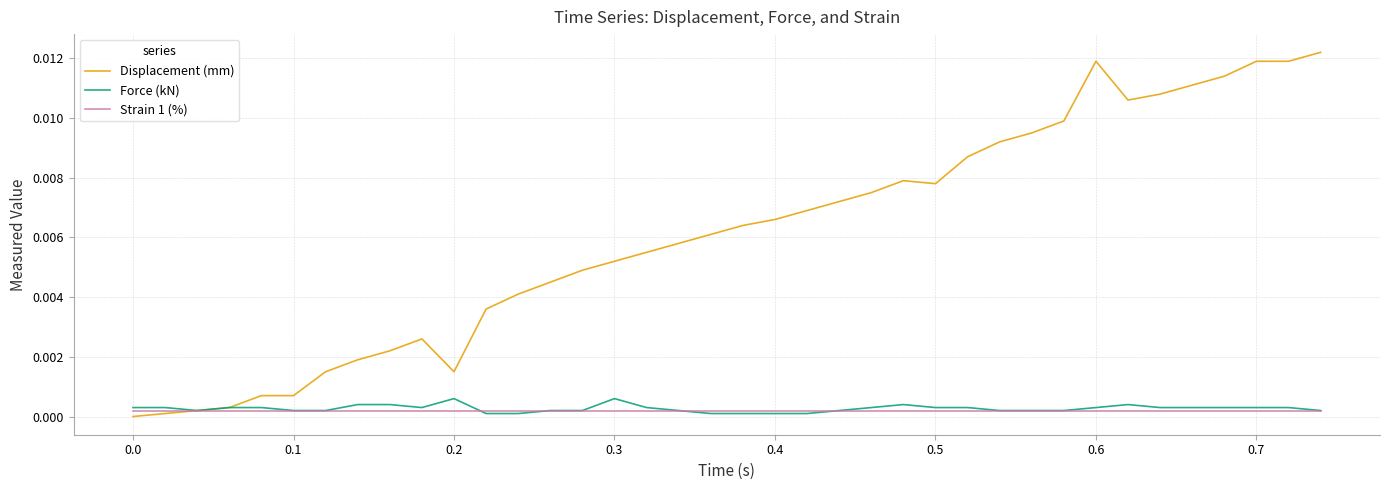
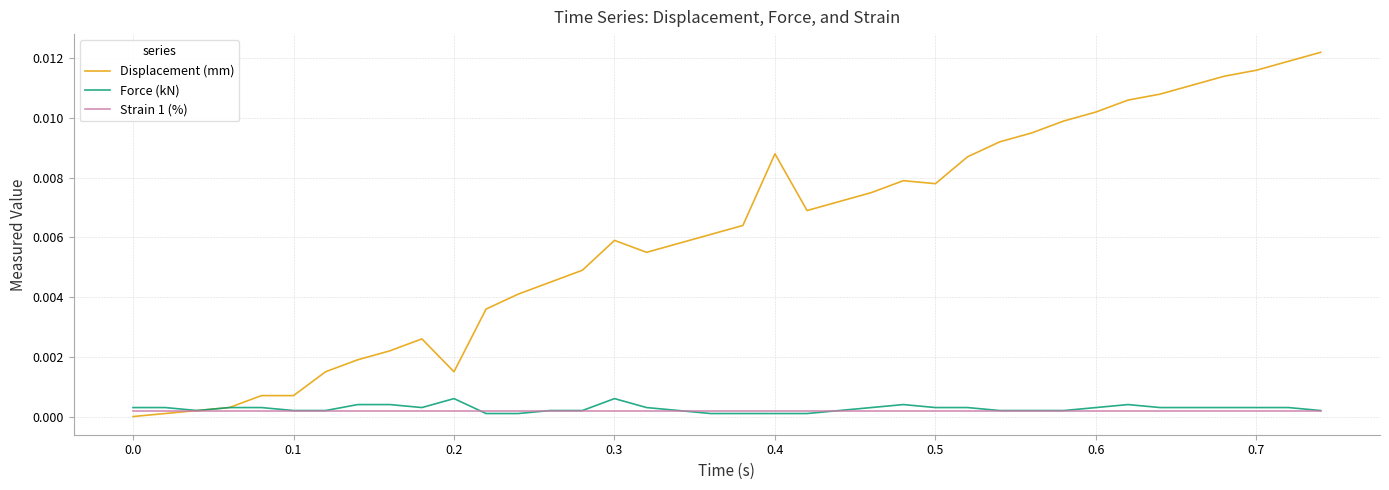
  {
    "Displacement (mm)": {
      "0.0": 0.0000,
      "0.1": 0.0007,
      "0.2": 0.0015,
-     "0.3": 0.0052,
-     "0.4": 0.0066,
+     "0.3": 0.0059,
+     "0.4": 0.0088,
      "0.5": 0.0078,
-     "0.6": 0.0119,
-     "0.7": 0.0119
+     "0.6": 0.0102,
+     "0.7": 0.0116
    },
    "Force (kN)": {
      "0.0": 0.0003,
      "0.2": 0.0006,
      "0.3": 0.0006,
      "0.4": 0.0001,
      "0.5": 0.0003,
      "0.6": 0.0003,
      "0.7": 0.0003
    },
    "Strain 1 (%)": {
      "0.0": 0.0002,
      "0.2": 0.0002,
      "0.3": 0.0002,
      "0.4": 0.0002,
      "0.5": 0.0002,
      "0.6": 0.0002,
      "0.7": 0.0002
    }
  }
